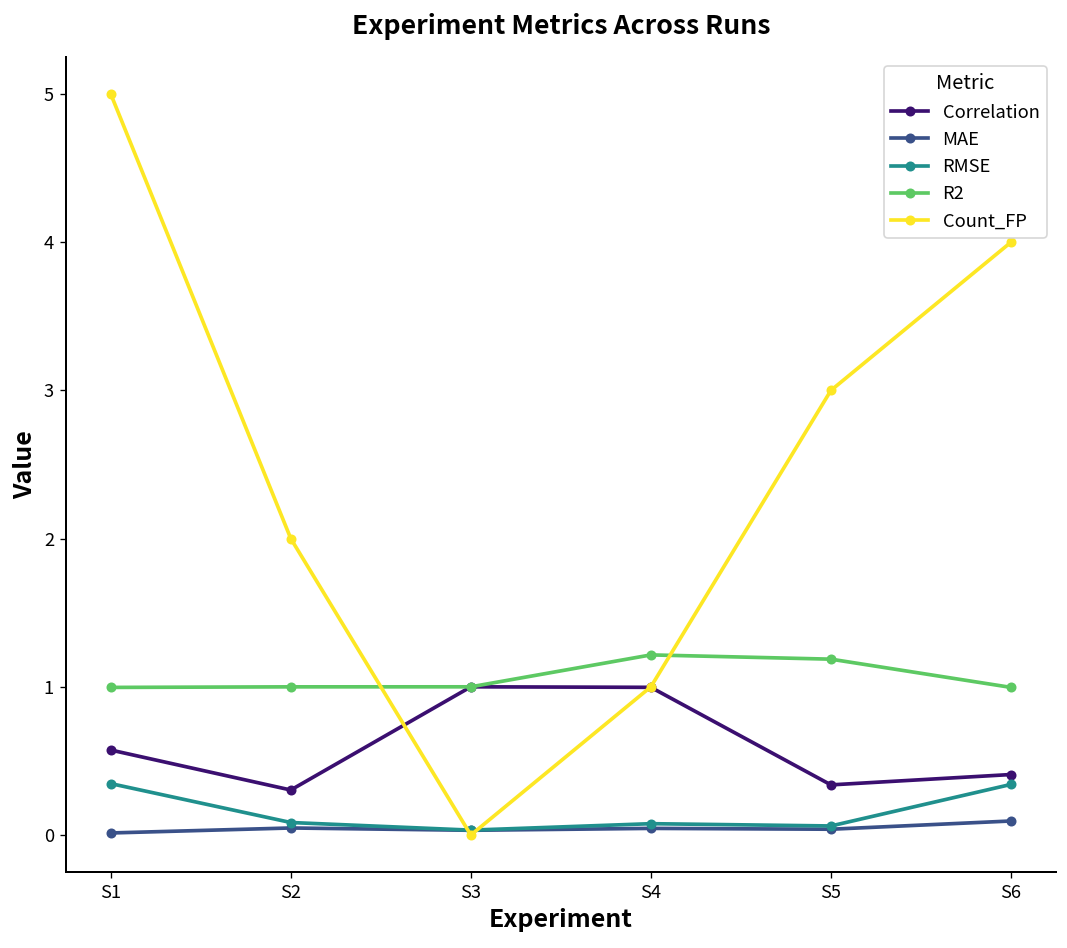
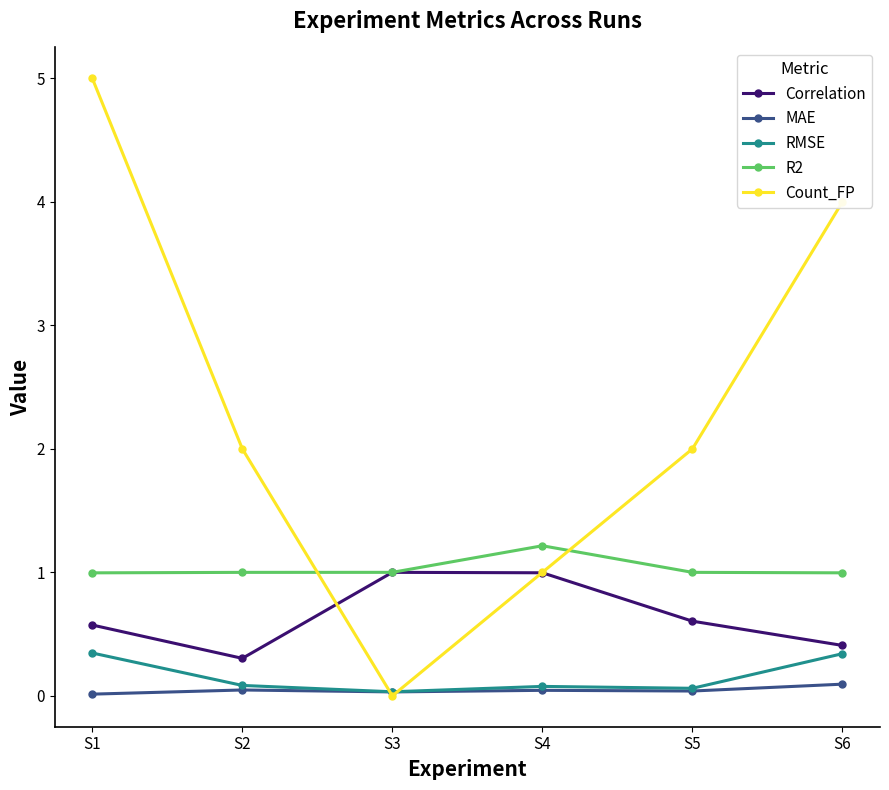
  {
    "Correlation": {
      "S1": 0.57,
      "S2": 0.30,
-     "S5": 0.34,
+     "S5": 0.60,
      "S6": 0.41
    },
    "MAE": {
      "S1": 0.01,
      "S2": 0.05,
      "S4": 0.04,
      "S5": 0.04,
      "S6": 0.09
    },
    "RMSE": {
      "S1": 0.35,
      "S2": 0.08,
      "S4": 0.08,
      "S5": 0.06,
      "S6": 0.34
    },
    "R2": {
      "S1": 1.00,
      "S2": 1.00,
      "S4": 1.22,
-     "S5": 1.19,
+     "S5": 1.00,
      "S6": 1.00
    },
    "Count_FP": {
      "S1": 5,
      "S2": 2,
      "S3": 0,
-     "S5": 3
+     "S5": 2
    }
  }
